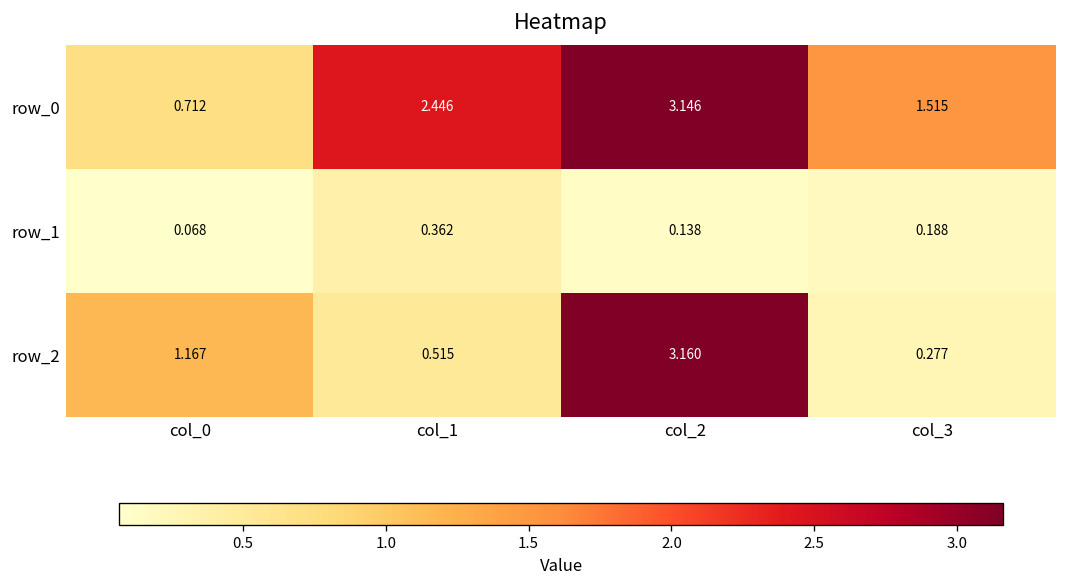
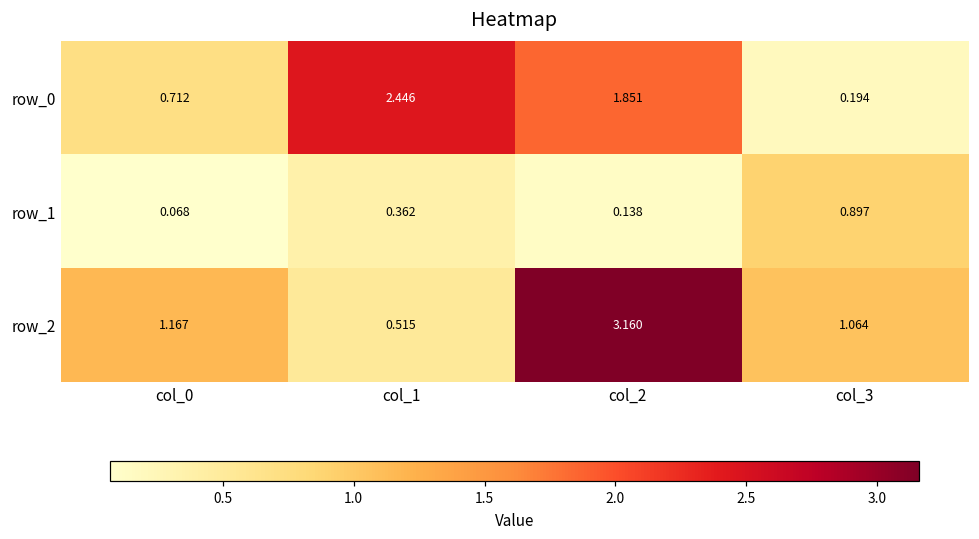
  {
    "row_0": {
      "col_0": 0.712,
      "col_1": 2.446,
-     "col_2": 3.146,
-     "col_3": 1.515
+     "col_2": 1.851,
+     "col_3": 0.194
    },
    "row_1": {
      "col_0": 0.068,
      "col_1": 0.362,
      "col_2": 0.138,
-     "col_3": 0.188
+     "col_3": 0.897
    },
    "row_2": {
      "col_0": 1.167,
      "col_1": 0.515,
      "col_2": 3.160,
-     "col_3": 0.277
+     "col_3": 1.064
    }
  }
